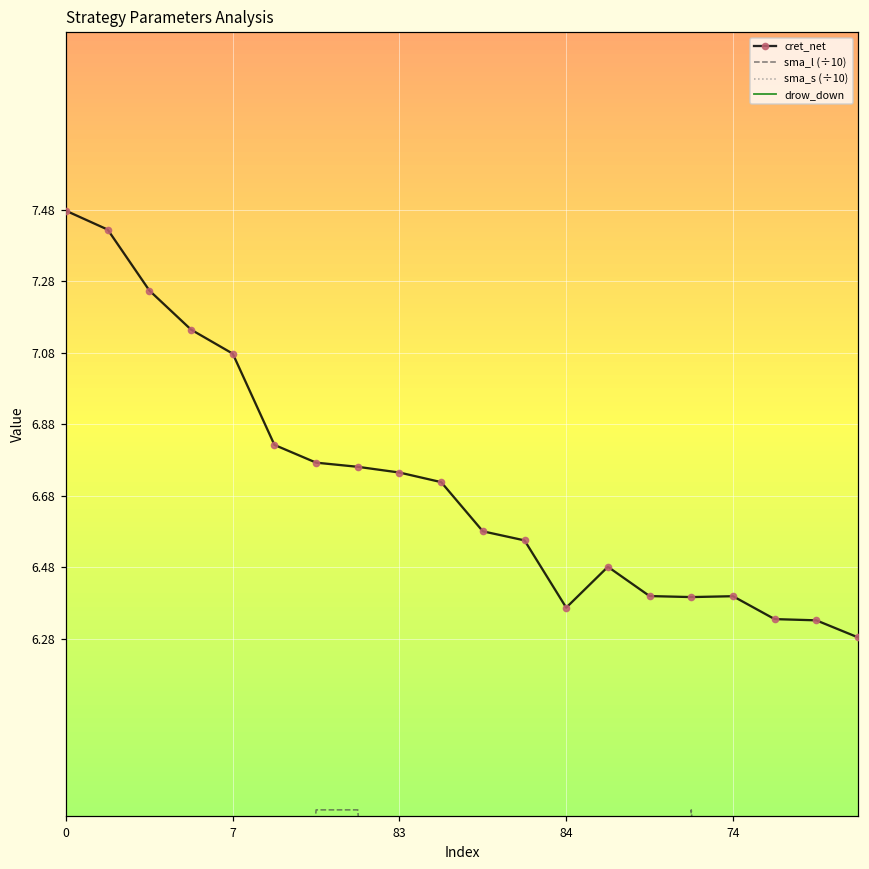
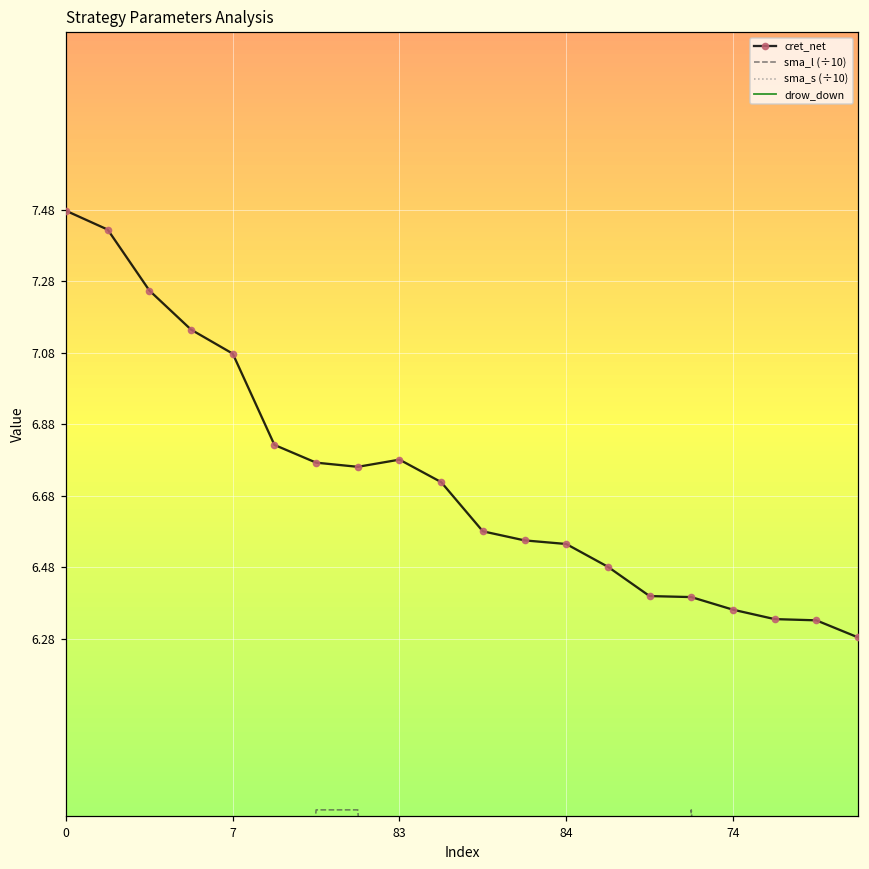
  {
    "cret_net": {
      "0": 7.48,
-     "83": 6.74,
-     "84": 6.37,
-     "74": 6.40
+     "83": 6.78,
+     "84": 6.54,
+     "74": 6.36
    }
  }
